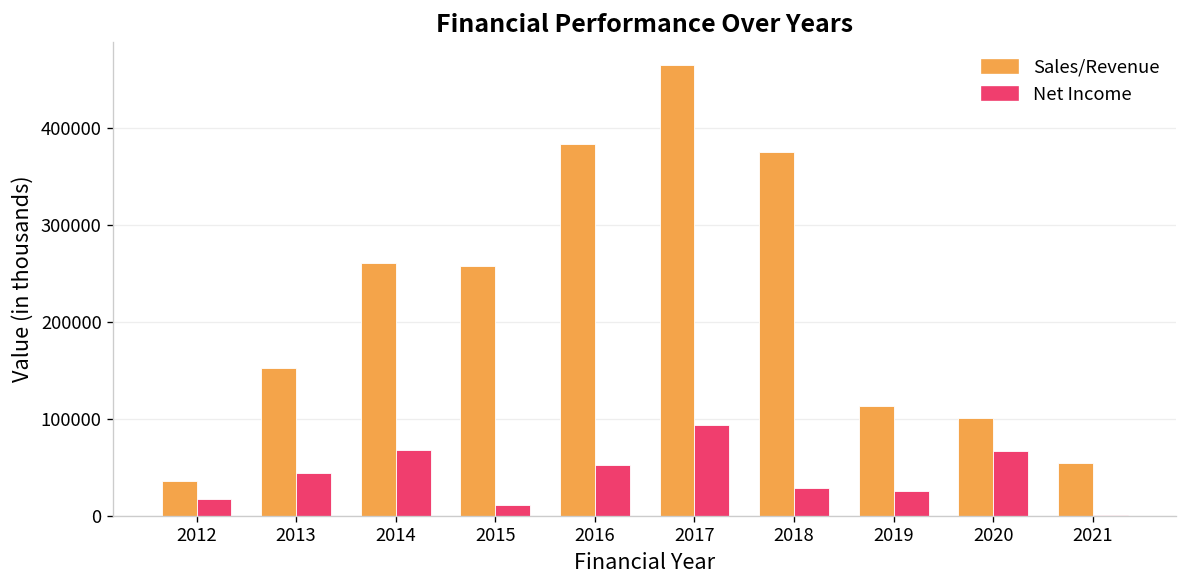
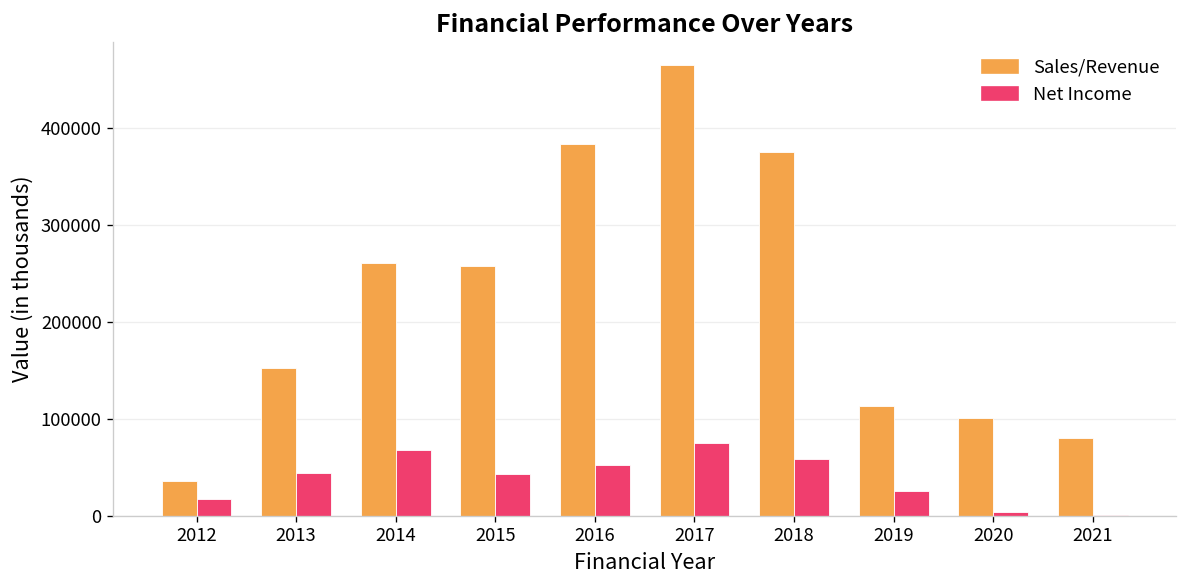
  {
    "Sales/Revenue": {
      "2012": 40000,
      "2013": 150000,
      "2014": 260000,
      "2015": 260000,
      "2016": 380000,
      "2017": 470000,
      "2018": 380000,
      "2019": 110000,
      "2020": 100000,
-     "2021": 50000
+     "2021": 80000
    },
    "Net Income": {
      "2012": 20000,
      "2013": 40000,
      "2014": 70000,
-     "2015": 10000,
+     "2015": 40000,
      "2016": 50000,
-     "2017": 90000,
-     "2018": 30000,
+     "2017": 80000,
+     "2018": 60000,
      "2019": 30000,
-     "2020": 70000
+     "2020": 0
    }
  }
